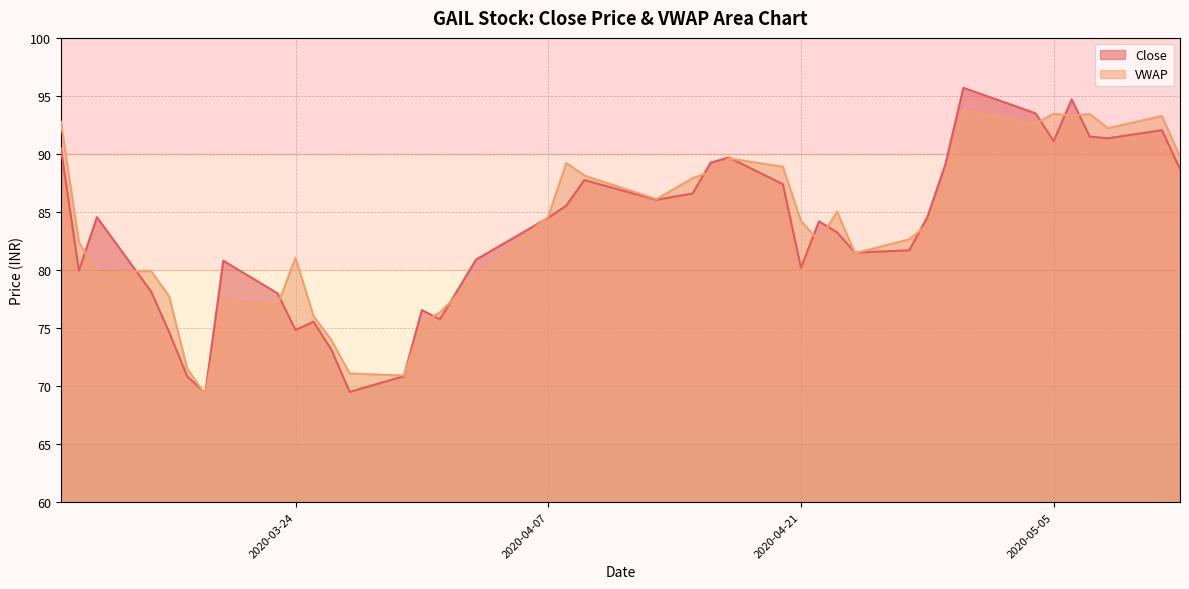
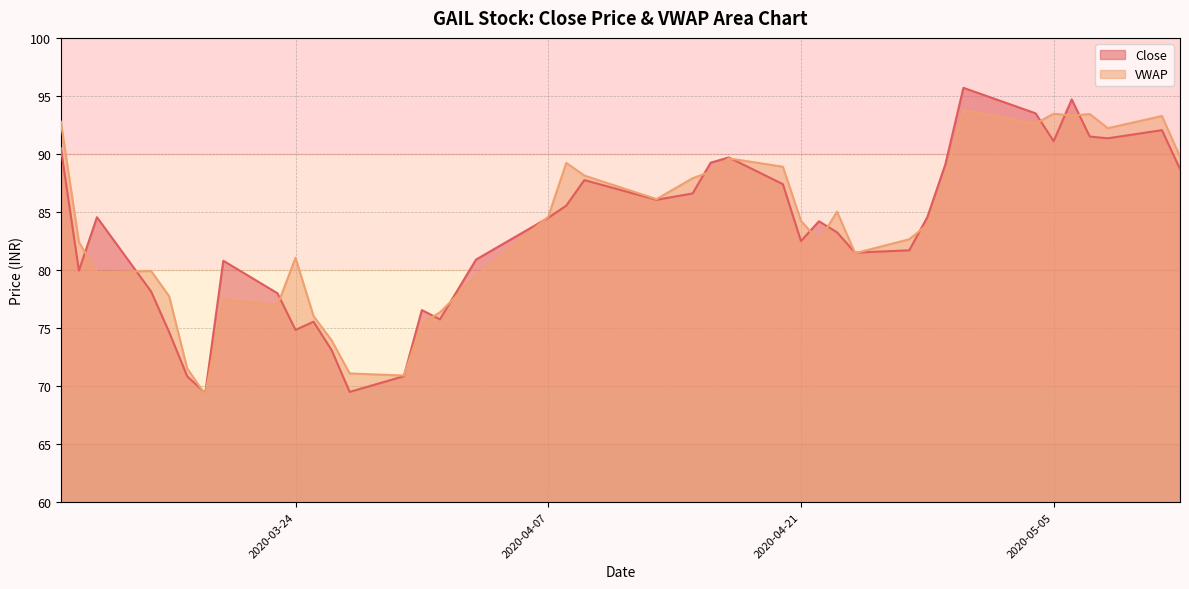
  {
    "Close": {
      "2020-03-24": 74.8,
-     "2020-04-21": 80.2,
+     "2020-04-21": 82.5,
      "2020-05-05": 91.1
    },
    "VWAP": {
      "2020-03-24": 81.1,
      "2020-04-21": 84.2,
      "2020-05-05": 93.5
    }
  }
